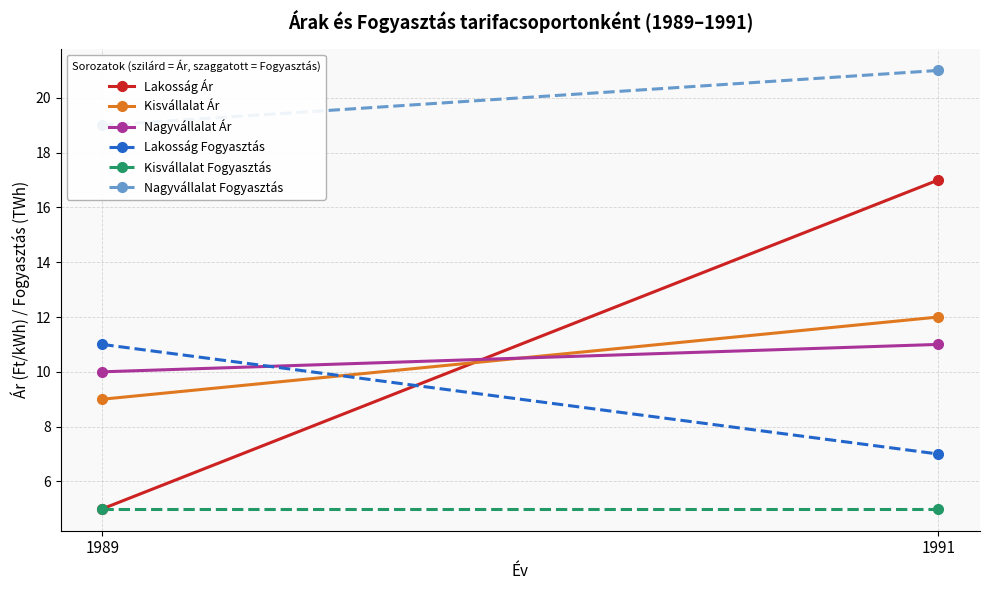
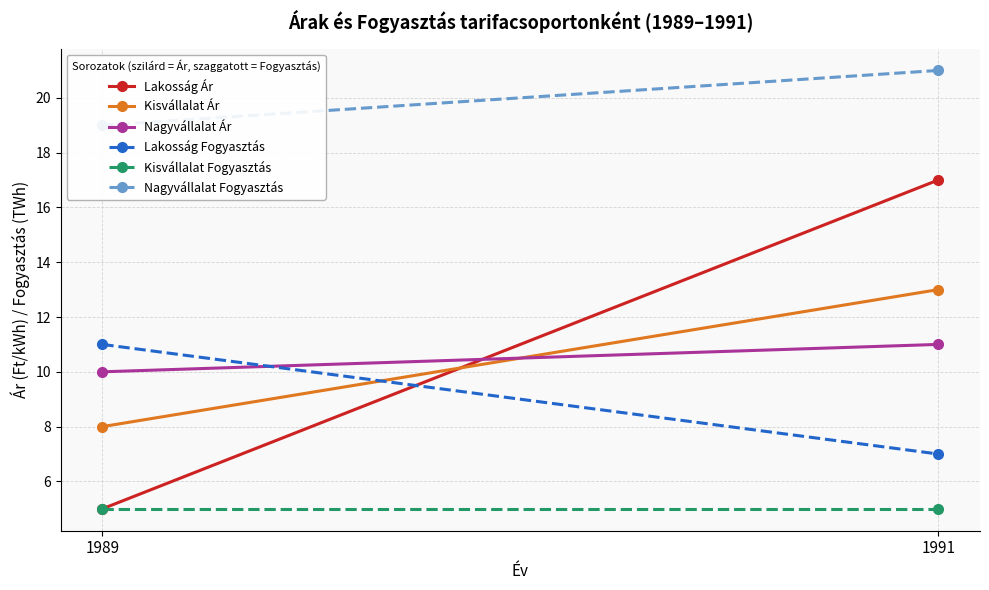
  {
    "Lakosság Ár": {
      "1991": 17
    },
    "Kisvállalat Ár": {
-     "1989": 9,
-     "1991": 12
+     "1989": 8,
+     "1991": 13
    },
    "Nagyvállalat Ár": {
      "1989": 10,
      "1991": 11
    },
    "Lakosság Fogyasztás": {
      "1989": 11,
      "1991": 7
    },
    "Kisvállalat Fogyasztás": {
      "1991": 5
    },
    "Nagyvállalat Fogyasztás": {
      "1991": 21
    }
  }
